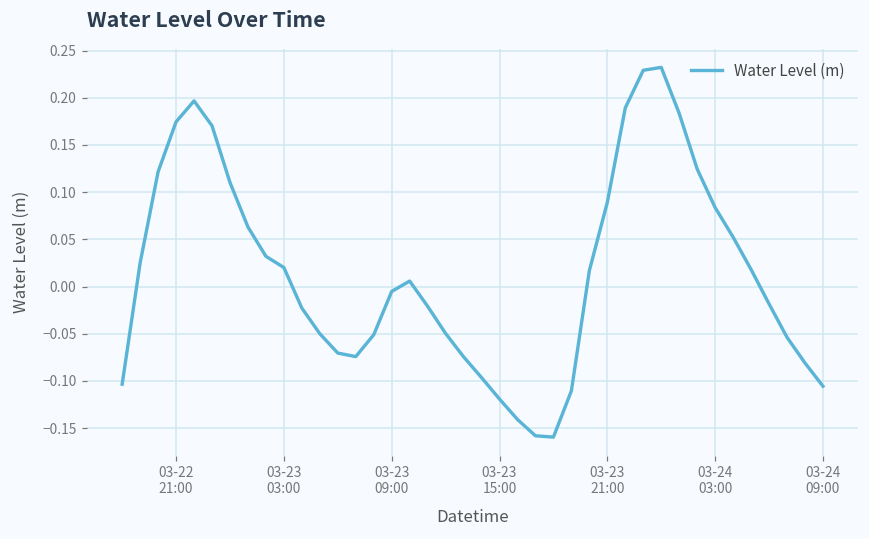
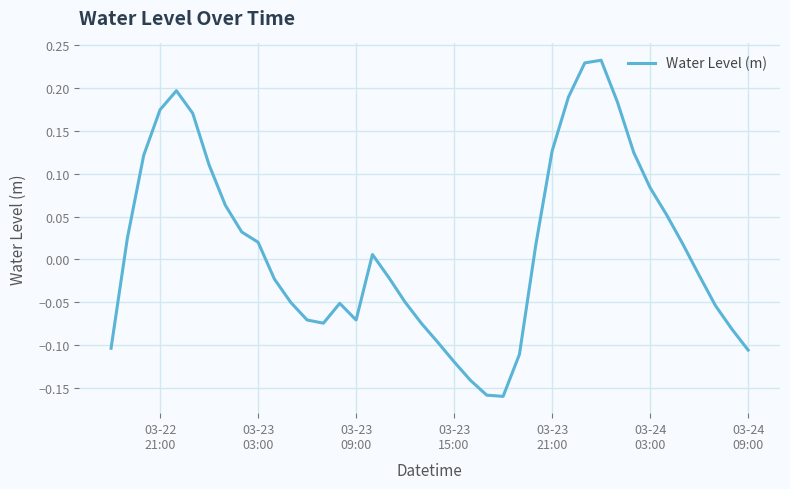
  {
    "03-22 21:00": 0.17,
    "03-23 03:00": 0.02,
-   "03-23 09:00": -0.01,
+   "03-23 09:00": -0.07,
    "03-23 15:00": -0.12,
-   "03-23 21:00": 0.09,
+   "03-23 21:00": 0.13,
    "03-24 03:00": 0.08,
    "03-24 09:00": -0.11
  }
